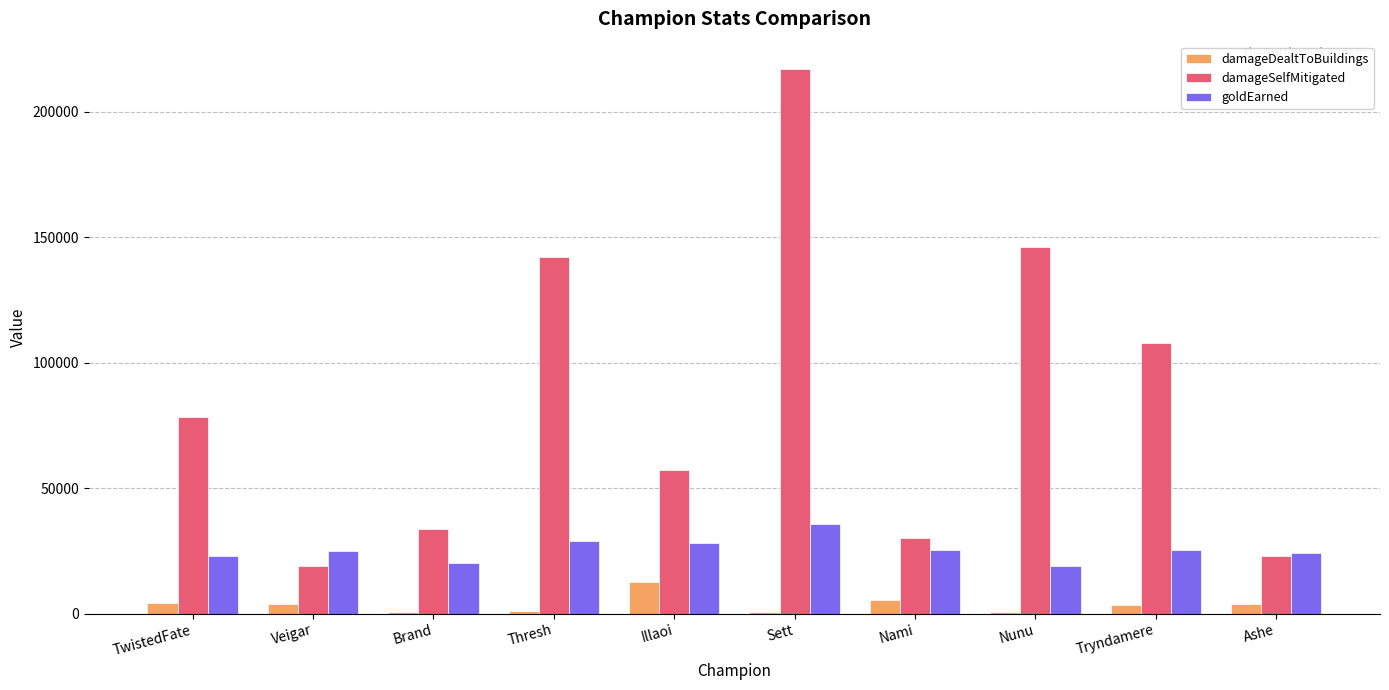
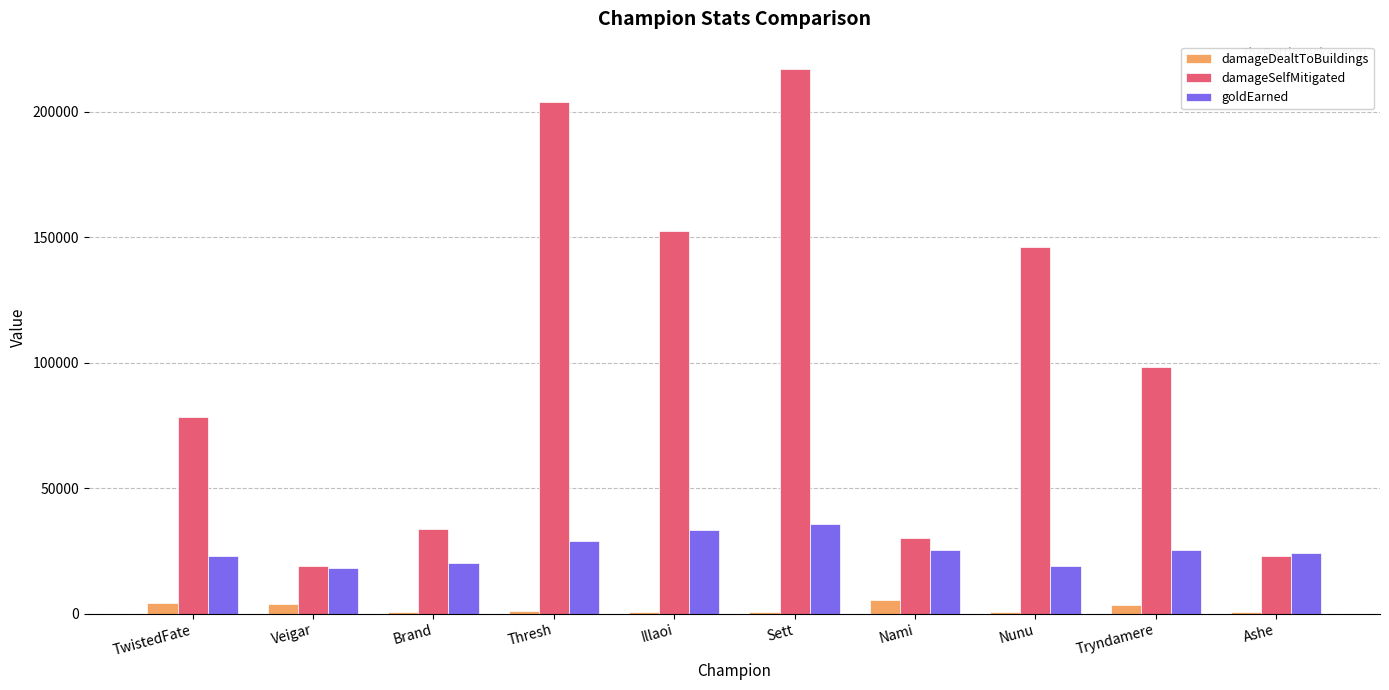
  {
    "damageDealtToBuildings": {
      "TwistedFate": 4000,
      "Veigar": 4000,
      "Thresh": 1000,
-     "Illaoi": 12000,
+     "Illaoi": 1000,
      "Nami": 5000,
      "Tryndamere": 3000,
-     "Ashe": 4000
+     "Ashe": 1000
    },
    "damageSelfMitigated": {
      "TwistedFate": 78000,
      "Veigar": 19000,
      "Brand": 34000,
-     "Thresh": 142000,
-     "Illaoi": 57000,
+     "Thresh": 204000,
+     "Illaoi": 153000,
      "Sett": 217000,
      "Nami": 30000,
      "Nunu": 146000,
-     "Tryndamere": 108000,
+     "Tryndamere": 98000,
      "Ashe": 23000
    },
    "goldEarned": {
      "TwistedFate": 23000,
-     "Veigar": 25000,
+     "Veigar": 18000,
      "Brand": 20000,
      "Thresh": 29000,
-     "Illaoi": 28000,
+     "Illaoi": 33000,
      "Sett": 36000,
      "Nami": 25000,
      "Nunu": 19000,
      "Tryndamere": 25000,
      "Ashe": 24000
    }
  }
